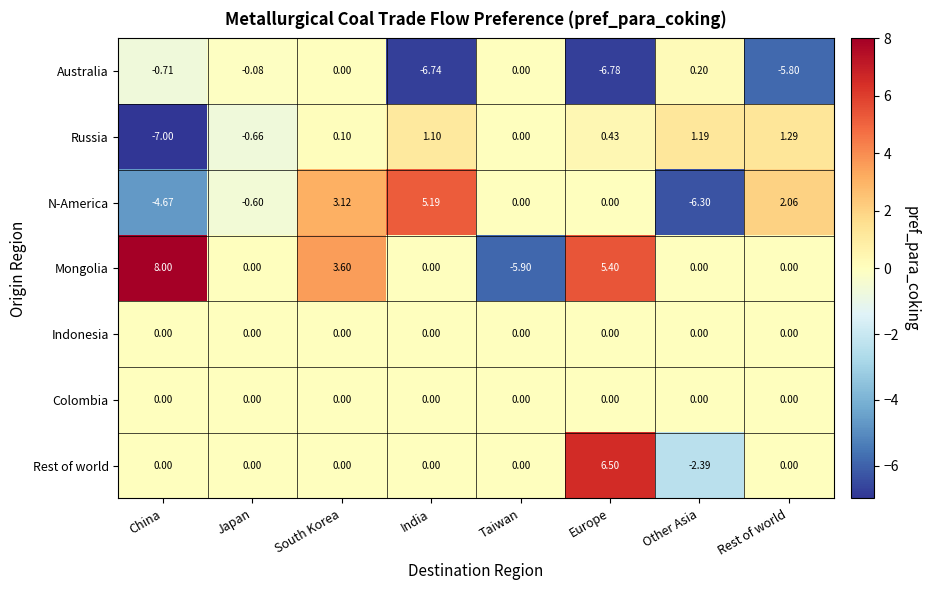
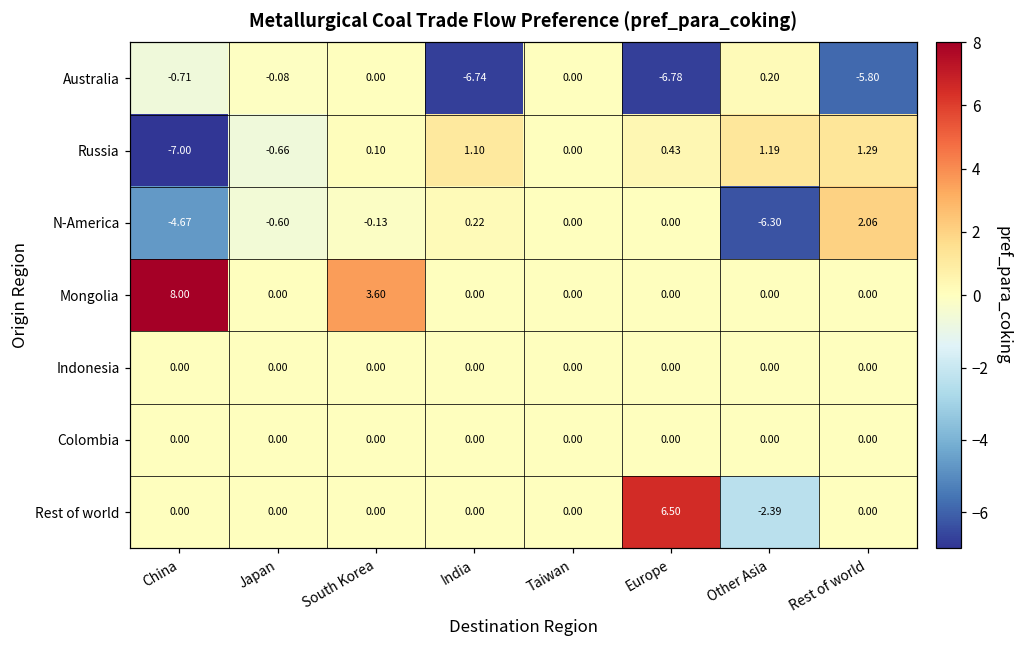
  {
    "Australia": {
      "China": -0.71,
      "Japan": -0.08,
      "South Korea": 0.00,
      "India": -6.74,
      "Taiwan": 0.00,
      "Europe": -6.78,
      "Other Asia": 0.20,
      "Rest of world": -5.80
    },
    "Russia": {
      "China": -7.00,
      "Japan": -0.66,
      "South Korea": 0.10,
      "India": 1.10,
      "Taiwan": 0.00,
      "Europe": 0.43,
      "Other Asia": 1.19,
      "Rest of world": 1.29
    },
    "N-America": {
      "China": -4.67,
      "Japan": -0.60,
-     "South Korea": 3.12,
-     "India": 5.19,
+     "South Korea": -0.13,
+     "India": 0.22,
      "Taiwan": 0.00,
      "Europe": 0.00,
      "Other Asia": -6.30,
      "Rest of world": 2.06
    },
    "Mongolia": {
      "China": 8.00,
      "Japan": 0.00,
      "South Korea": 3.60,
      "India": 0.00,
-     "Taiwan": -5.90,
-     "Europe": 5.40,
+     "Taiwan": 0.00,
+     "Europe": 0.00,
      "Other Asia": 0.00,
      "Rest of world": 0.00
    },
    "Indonesia": {
      "China": 0.00,
      "Japan": 0.00,
      "South Korea": 0.00,
      "India": 0.00,
      "Taiwan": 0.00,
      "Europe": 0.00,
      "Other Asia": 0.00,
      "Rest of world": 0.00
    },
    "Colombia": {
      "China": 0.00,
      "Japan": 0.00,
      "South Korea": 0.00,
      "India": 0.00,
      "Taiwan": 0.00,
      "Europe": 0.00,
      "Other Asia": 0.00,
      "Rest of world": 0.00
    },
    "Rest of world": {
      "China": 0.00,
      "Japan": 0.00,
      "South Korea": 0.00,
      "India": 0.00,
      "Taiwan": 0.00,
      "Europe": 6.50,
      "Other Asia": -2.39,
      "Rest of world": 0.00
    }
  }
